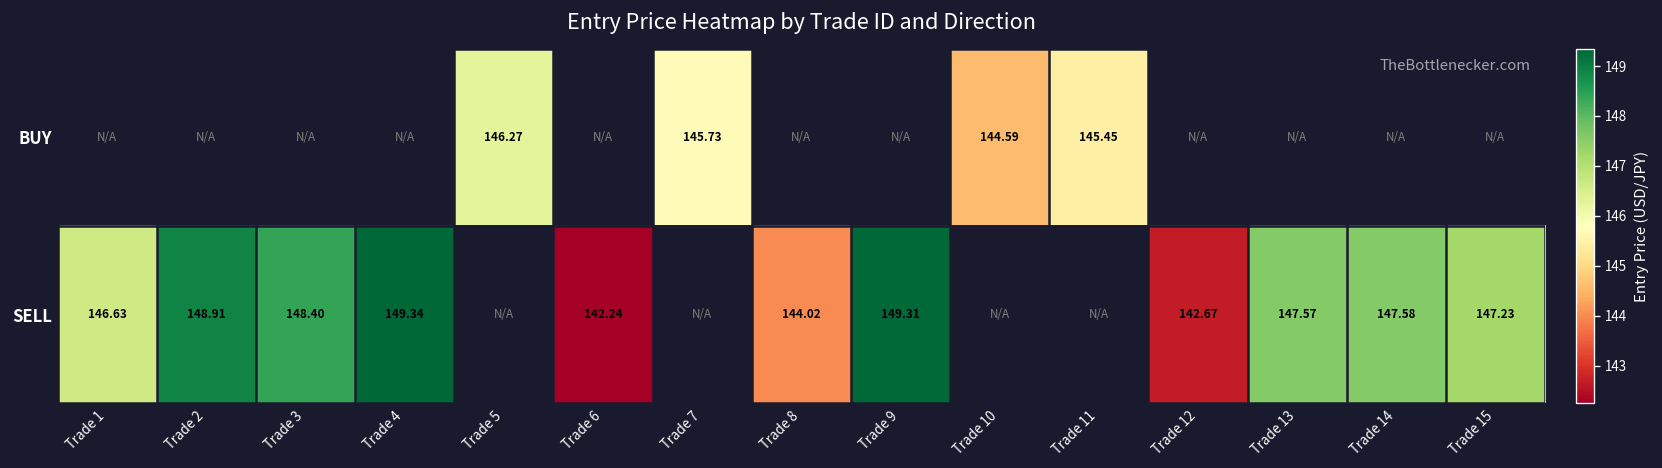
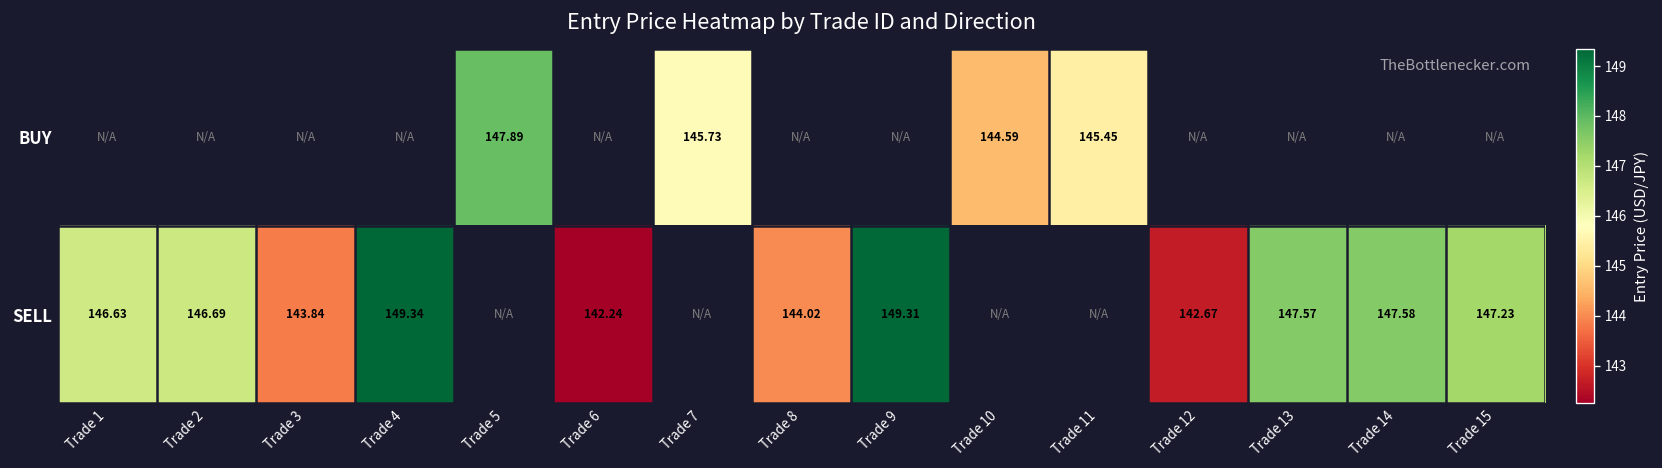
  {
    "BUY": {
-     "Trade 5": 146.27,
+     "Trade 5": 147.89,
      "Trade 7": 145.73,
      "Trade 10": 144.59,
      "Trade 11": 145.45
    },
    "SELL": {
      "Trade 1": 146.63,
-     "Trade 2": 148.91,
-     "Trade 3": 148.40,
+     "Trade 2": 146.69,
+     "Trade 3": 143.84,
      "Trade 4": 149.34,
      "Trade 6": 142.24,
      "Trade 8": 144.02,
      "Trade 9": 149.31,
      "Trade 12": 142.67,
      "Trade 13": 147.57,
      "Trade 14": 147.58,
      "Trade 15": 147.23
    }
  }
